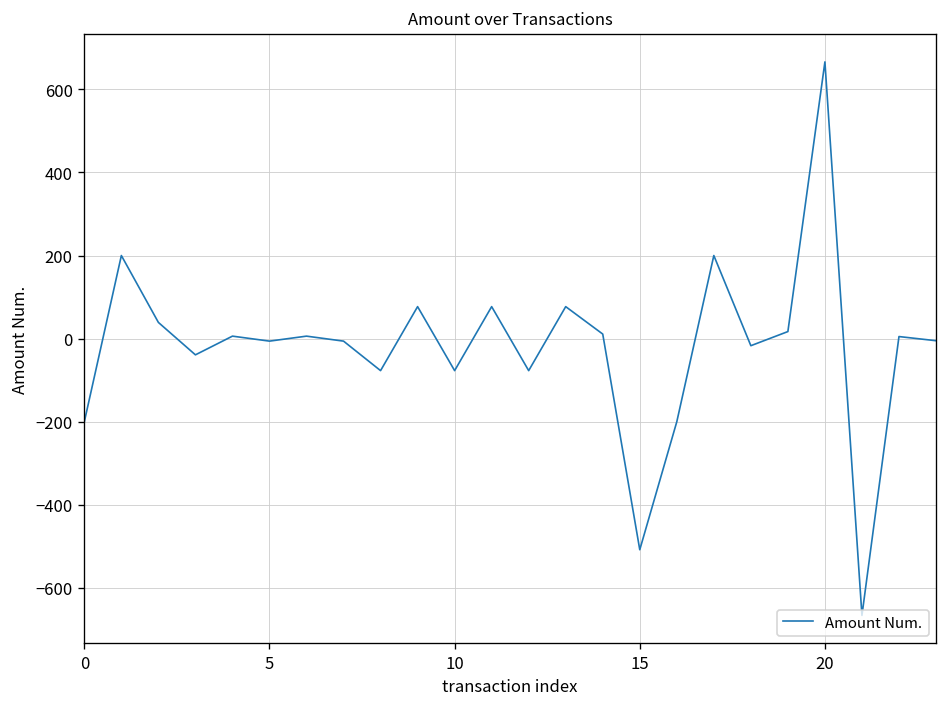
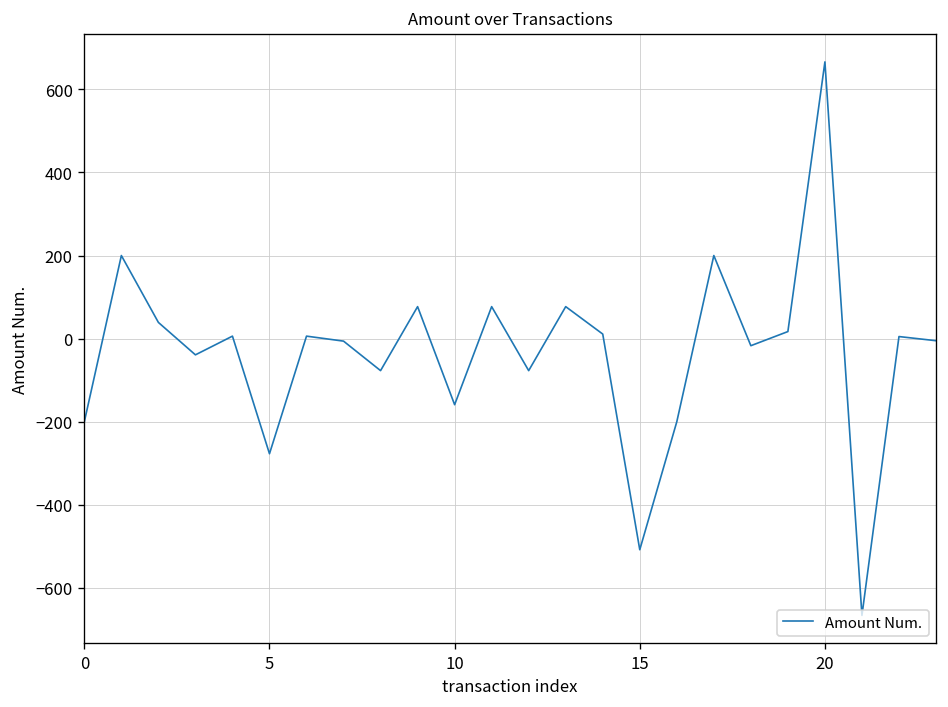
  {
    "0": -200,
-   "5": -10,
-   "10": -80,
+   "5": -280,
+   "10": -160,
    "15": -510,
    "20": 670
  }
